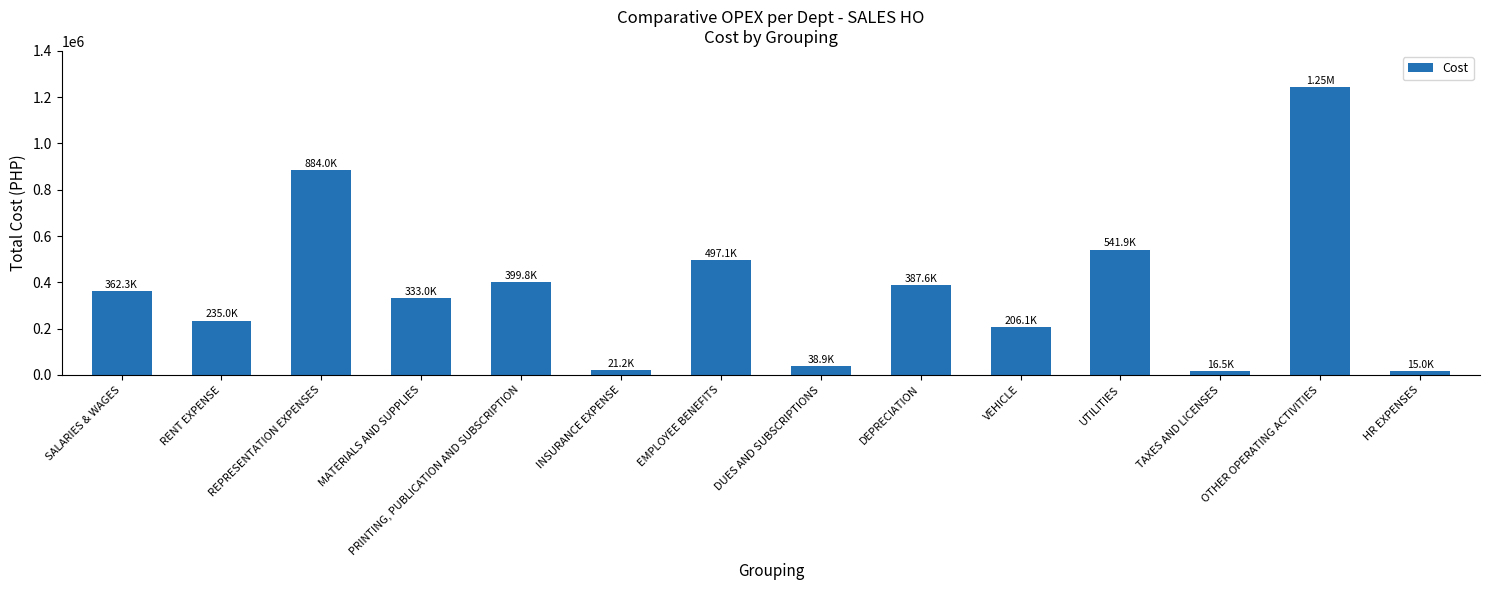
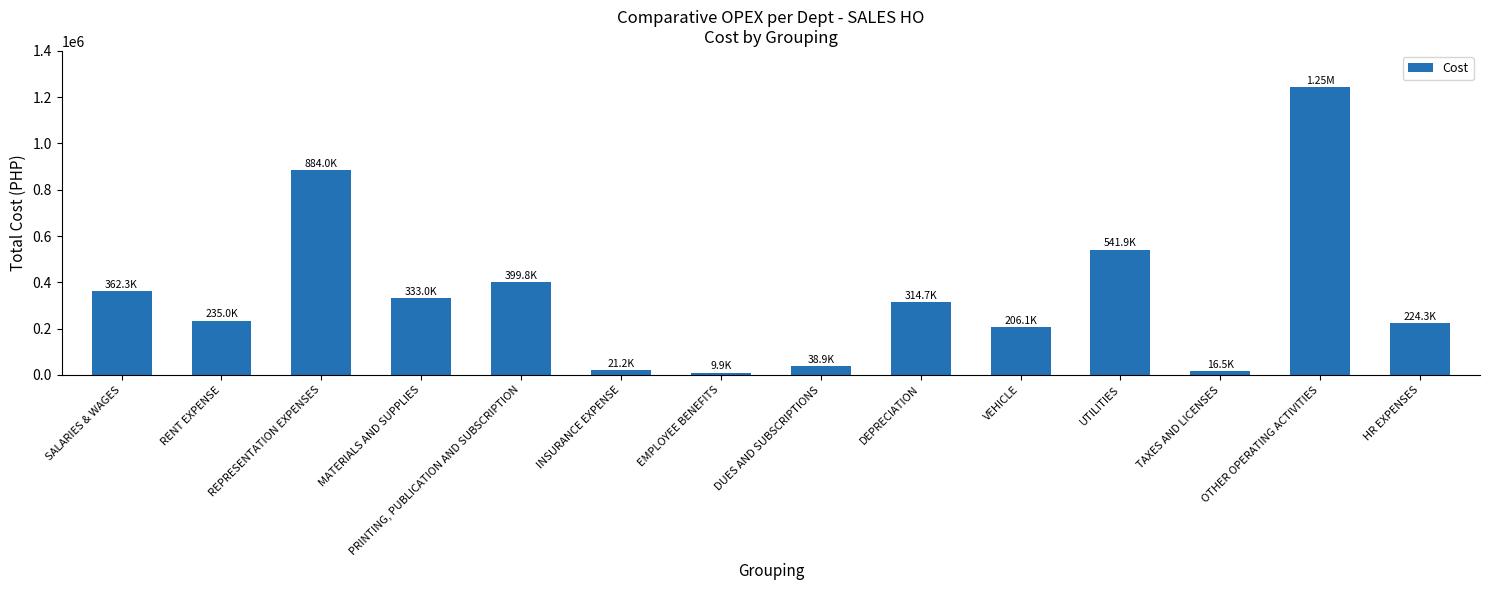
  {
    "SALARIES & WAGES": "362.3K",
    "RENT EXPENSE": "235.0K",
    "REPRESENTATION EXPENSES": "884.0K",
    "MATERIALS AND SUPPLIES": "333.0K",
    "PRINTING, PUBLICATION AND SUBSCRIPTION": "399.8K",
    "INSURANCE EXPENSE": "21.2K",
-   "EMPLOYEE BENEFITS": "497.1K",
+   "EMPLOYEE BENEFITS": "9.9K",
    "DUES AND SUBSCRIPTIONS": "38.9K",
-   "DEPRECIATION": "387.6K",
+   "DEPRECIATION": "314.7K",
    "VEHICLE": "206.1K",
    "UTILITIES": "541.9K",
    "TAXES AND LICENSES": "16.5K",
    "OTHER OPERATING ACTIVITIES": "1.25M",
-   "HR EXPENSES": "15.0K"
+   "HR EXPENSES": "224.3K"
  }
